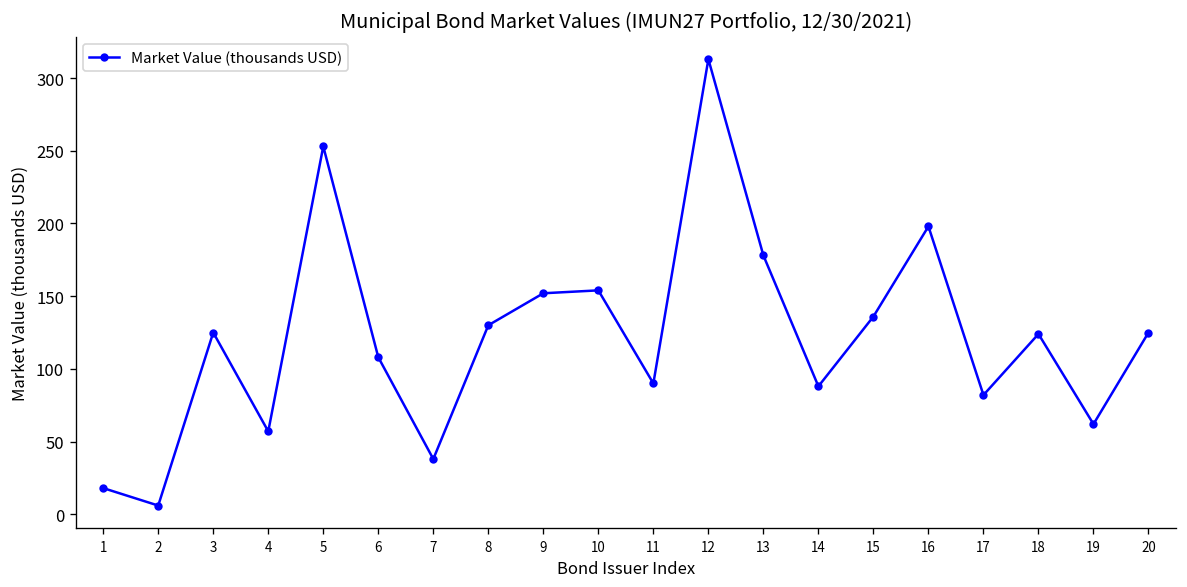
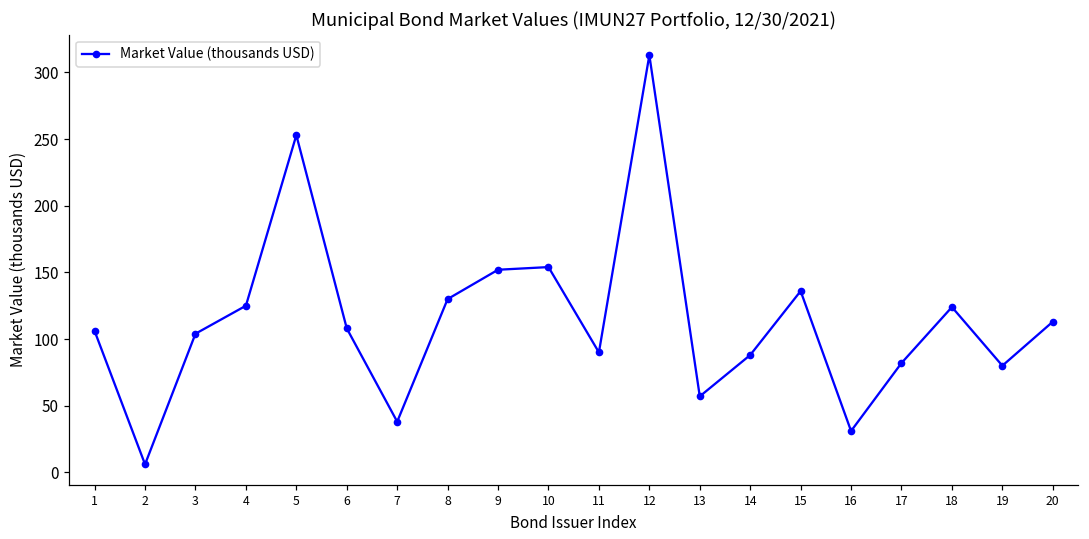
  {
-   "1": 18,
+   "1": 106,
    "2": 6,
-   "3": 125,
-   "4": 57,
+   "3": 104,
+   "4": 125,
    "5": 253,
    "6": 108,
    "7": 38,
    "8": 130,
    "9": 152,
    "10": 154,
    "11": 90,
    "12": 313,
-   "13": 178,
+   "13": 57,
    "14": 88,
    "15": 136,
-   "16": 198,
+   "16": 31,
    "17": 82,
    "18": 124,
-   "19": 62,
-   "20": 125
+   "19": 80,
+   "20": 113
  }
